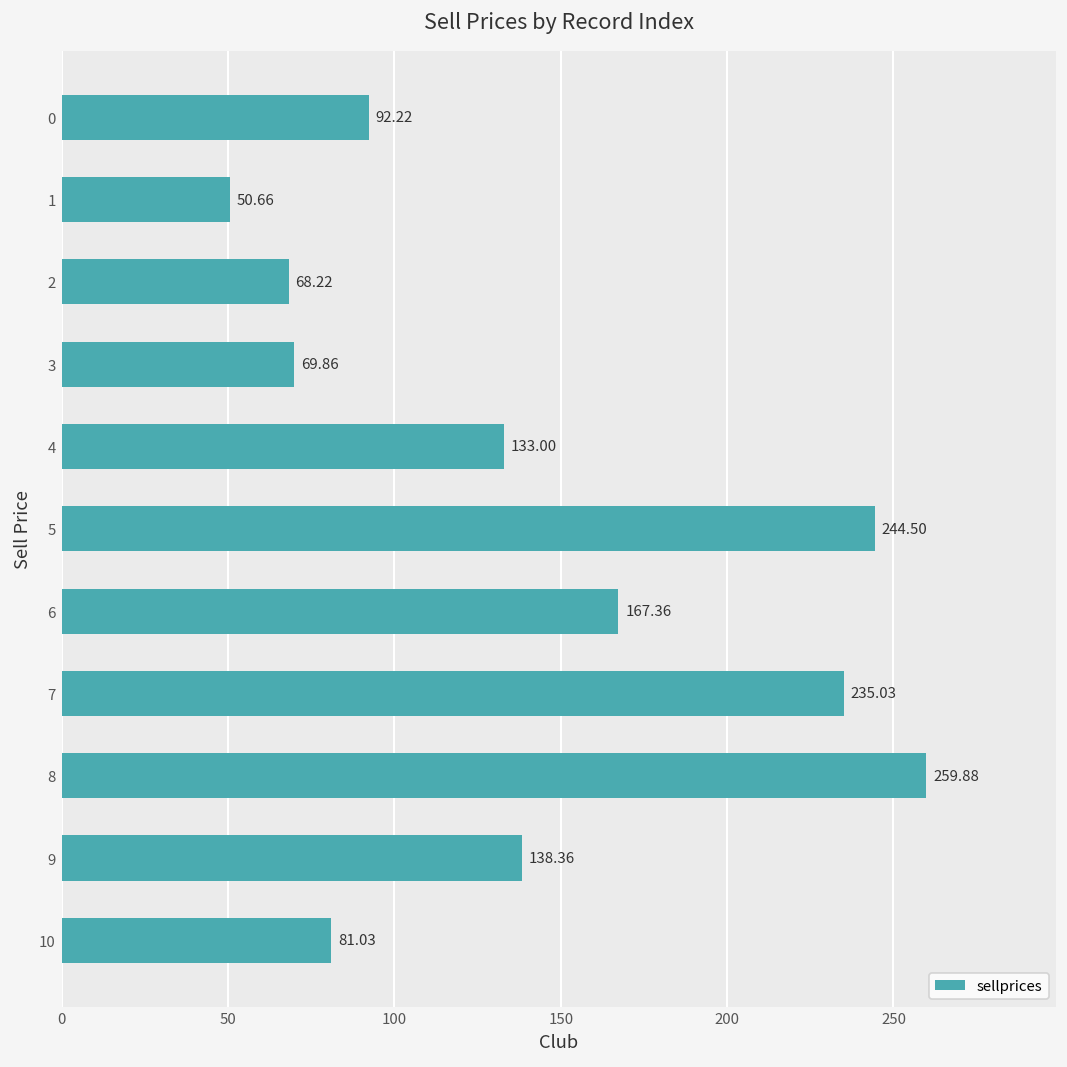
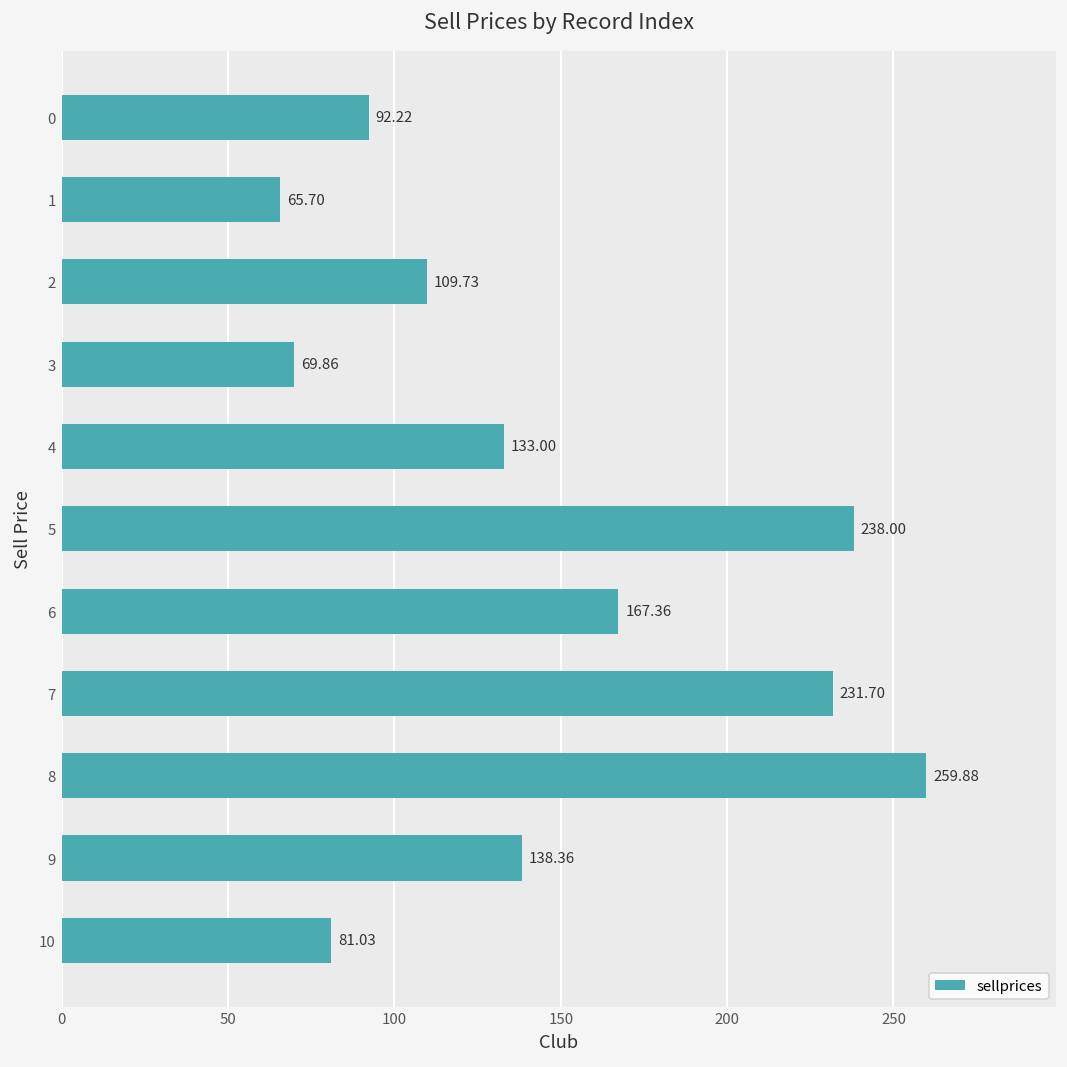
  {
    "0": 92.22,
-   "1": 50.66,
-   "2": 68.22,
+   "1": 65.70,
+   "2": 109.73,
    "3": 69.86,
    "4": 133.00,
-   "5": 244.50,
+   "5": 238.00,
    "6": 167.36,
-   "7": 235.03,
+   "7": 231.70,
    "8": 259.88,
    "9": 138.36,
    "10": 81.03
  }
